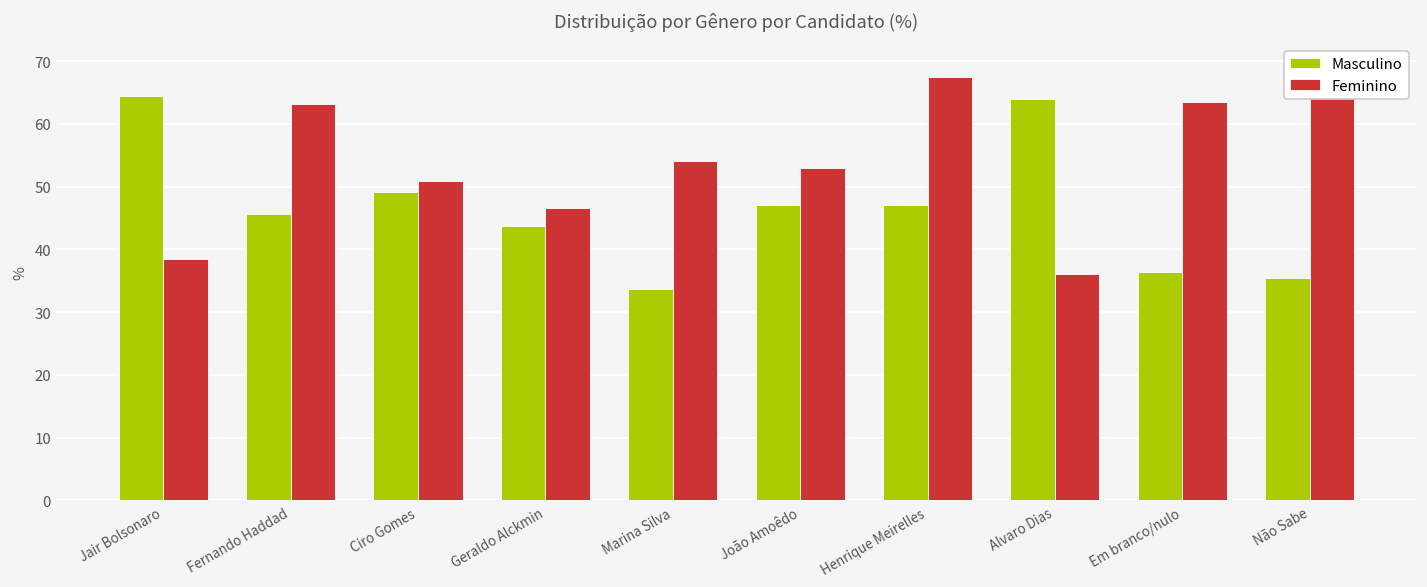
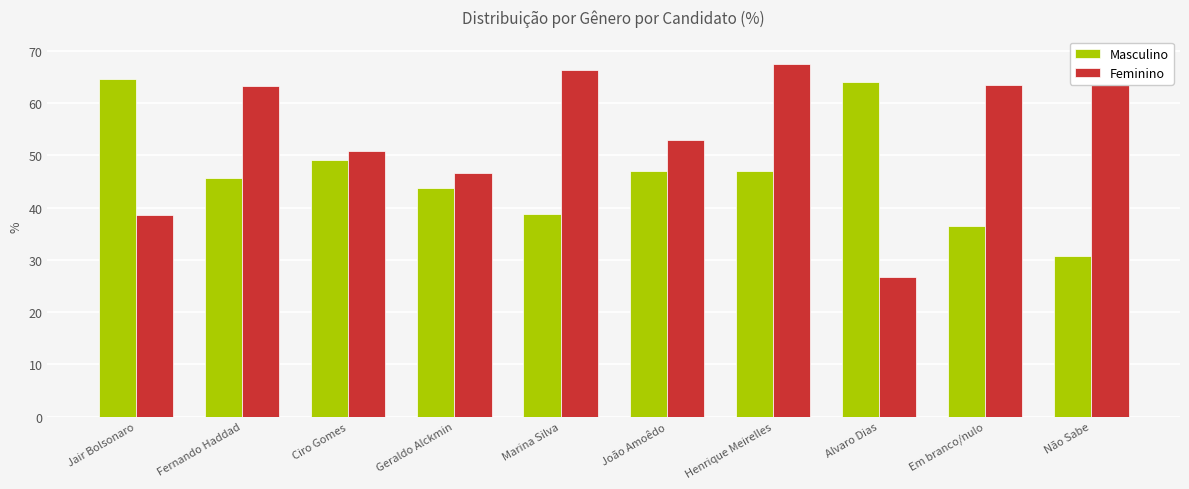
  {
    "Masculino": {
      "Jair Bolsonaro": 65,
      "Fernando Haddad": 46,
      "Ciro Gomes": 49,
      "Geraldo Alckmin": 44,
-     "Marina Silva": 34,
+     "Marina Silva": 39,
      "João Amoêdo": 47,
      "Henrique Meirelles": 47,
      "Alvaro Dias": 64,
      "Em branco/nulo": 36,
-     "Não Sabe": 36
+     "Não Sabe": 31
    },
    "Feminino": {
      "Jair Bolsonaro": 39,
      "Fernando Haddad": 63,
      "Ciro Gomes": 51,
      "Geraldo Alckmin": 47,
-     "Marina Silva": 54,
+     "Marina Silva": 66,
      "João Amoêdo": 53,
      "Henrique Meirelles": 67,
-     "Alvaro Dias": 36,
+     "Alvaro Dias": 27,
      "Em branco/nulo": 64
    }
  }
